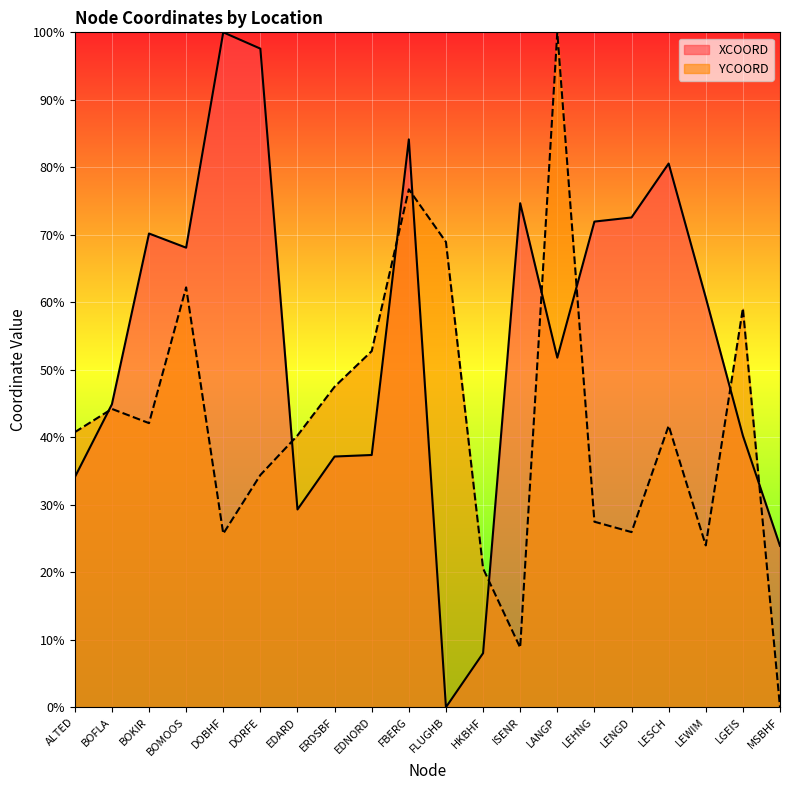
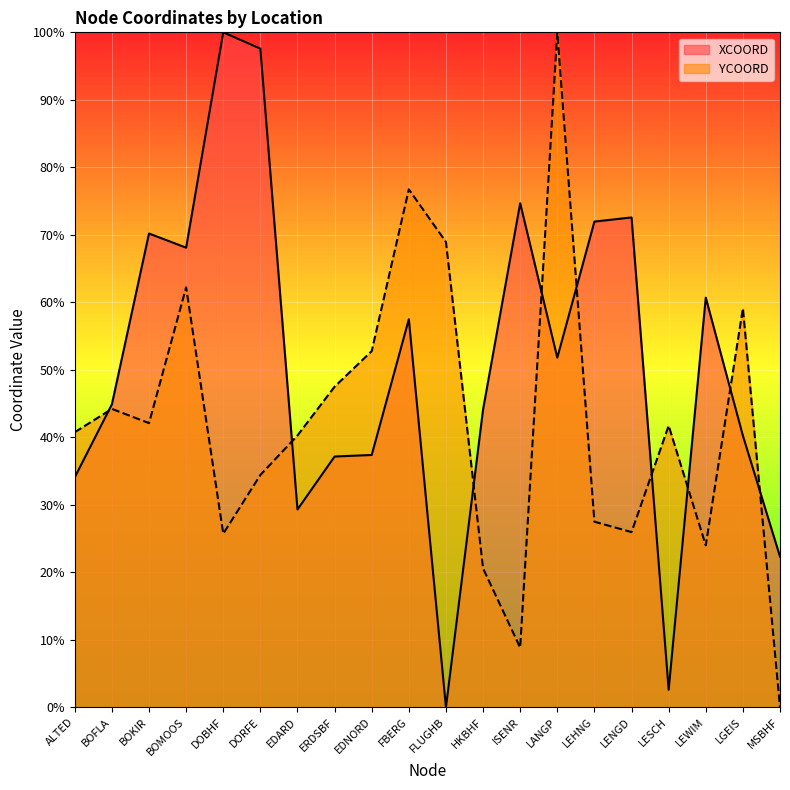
  {
    "XCOORD": {
      "ALTED": "34%",
      "BOFLA": "45%",
      "BOKIR": "70%",
      "BOMOOS": "68%",
      "DOBHF": "100%",
      "DORFE": "98%",
      "EDARD": "29%",
      "ERDSBF": "37%",
      "EDNORD": "37%",
-     "FBERG": "84%",
+     "FBERG": "57%",
      "FLUGHB": "0%",
-     "HKBHF": "8%",
+     "HKBHF": "44%",
      "ISENR": "75%",
      "LANGP": "52%",
      "LEHNG": "72%",
      "LENGD": "73%",
-     "LESCH": "81%",
+     "LESCH": "3%",
      "LEWIM": "61%",
      "LGEIS": "40%",
-     "MSBHF": "24%"
+     "MSBHF": "22%"
    },
    "YCOORD": {
      "ALTED": "41%",
      "BOFLA": "44%",
      "BOKIR": "42%",
      "BOMOOS": "62%",
      "DOBHF": "26%",
      "DORFE": "34%",
      "EDARD": "40%",
      "ERDSBF": "47%",
      "EDNORD": "53%",
      "FBERG": "77%",
      "FLUGHB": "69%",
      "HKBHF": "21%",
      "ISENR": "9%",
      "LANGP": "100%",
      "LEHNG": "27%",
      "LENGD": "26%",
      "LESCH": "42%",
      "LEWIM": "24%",
      "LGEIS": "59%",
      "MSBHF": "0%"
    }
  }
